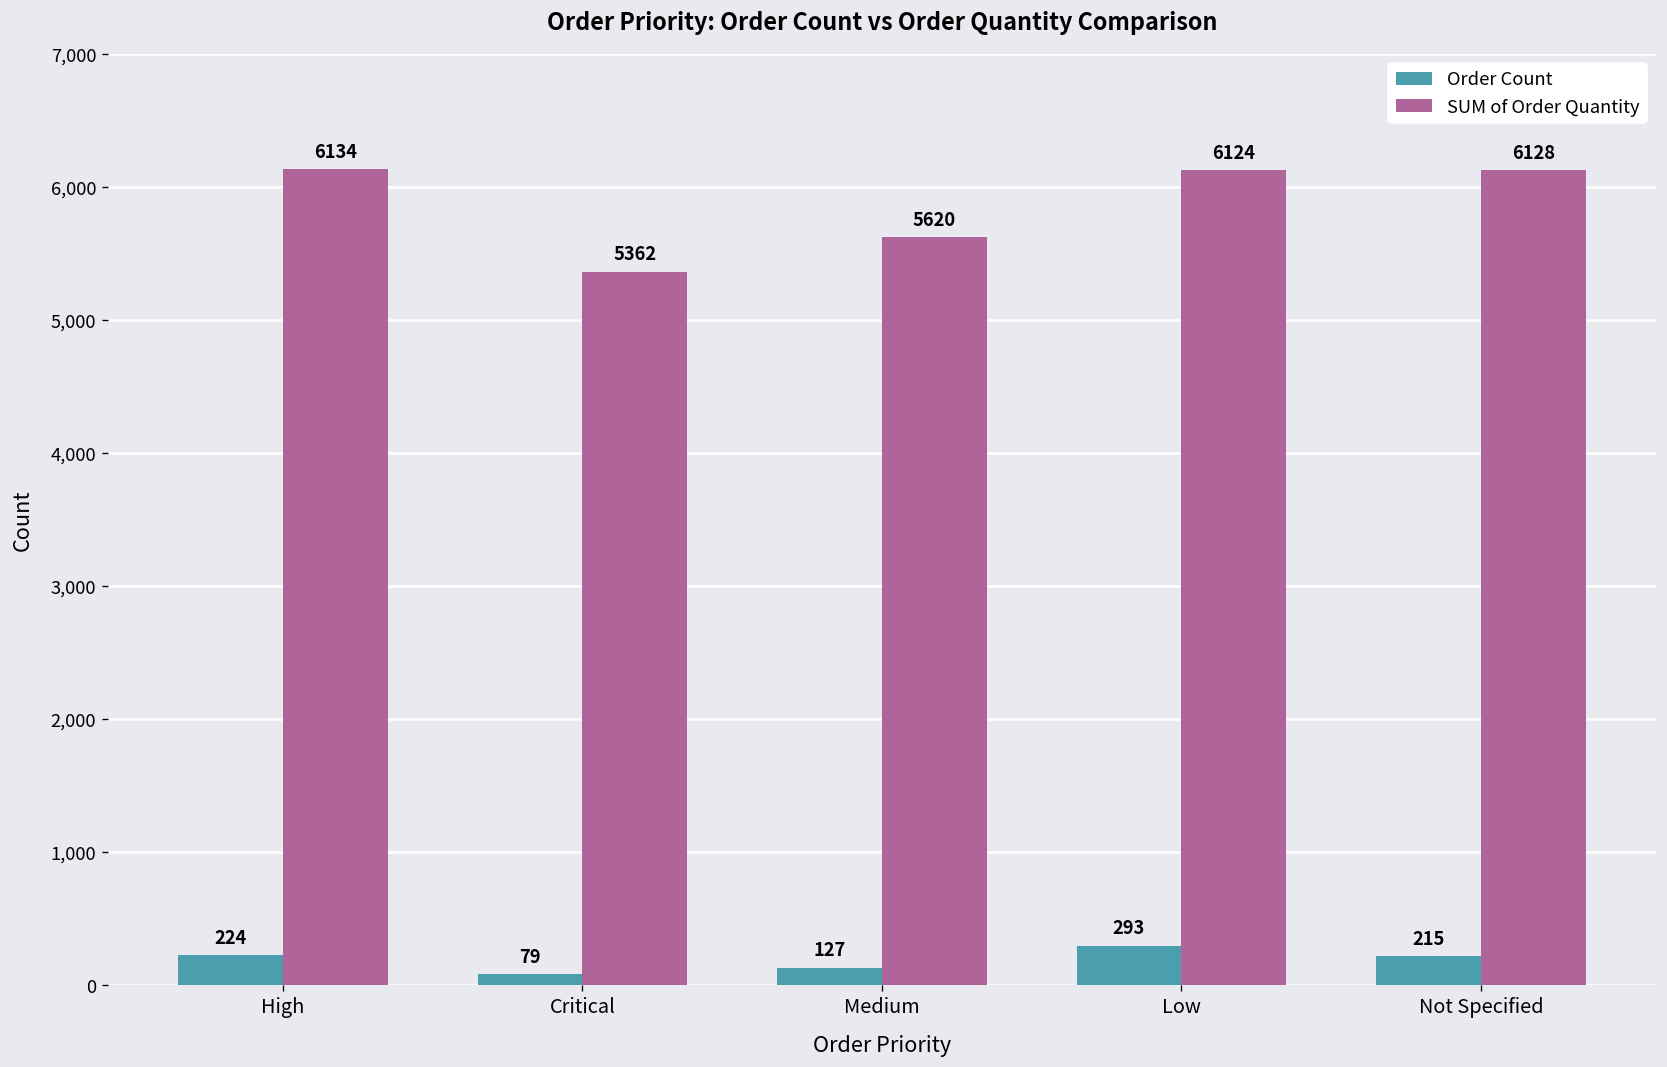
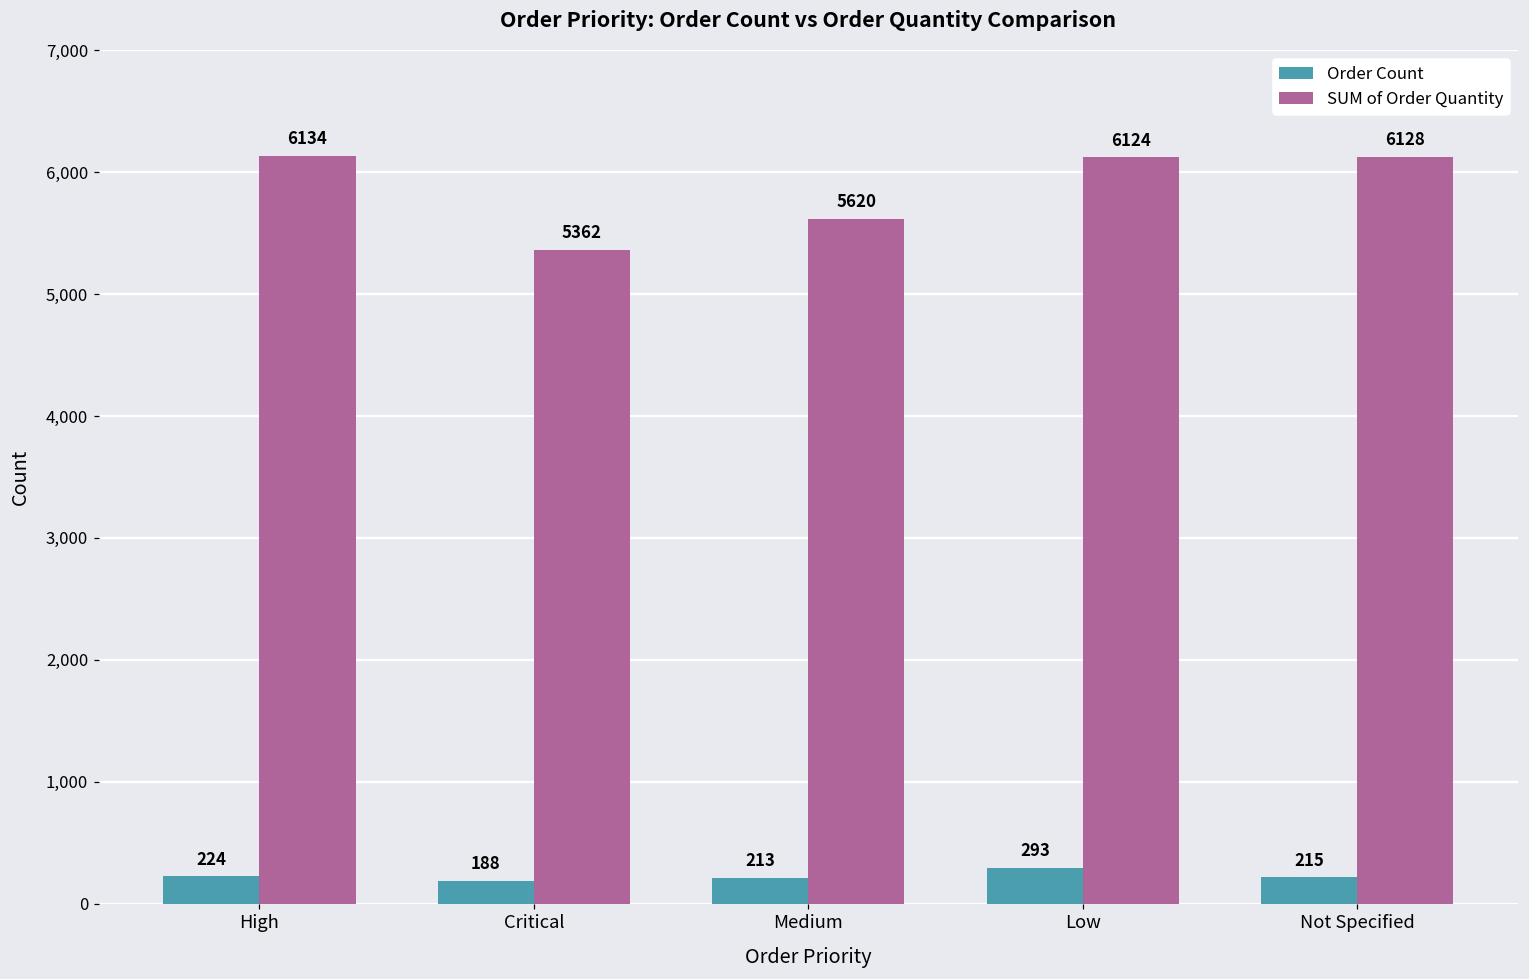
  {
    "Order Count": {
      "High": 224,
-     "Critical": 79,
-     "Medium": 127,
+     "Critical": 188,
+     "Medium": 213,
      "Low": 293,
      "Not Specified": 215
    },
    "SUM of Order Quantity": {
      "High": 6134,
      "Critical": 5362,
      "Medium": 5620,
      "Low": 6124,
      "Not Specified": 6128
    }
  }
